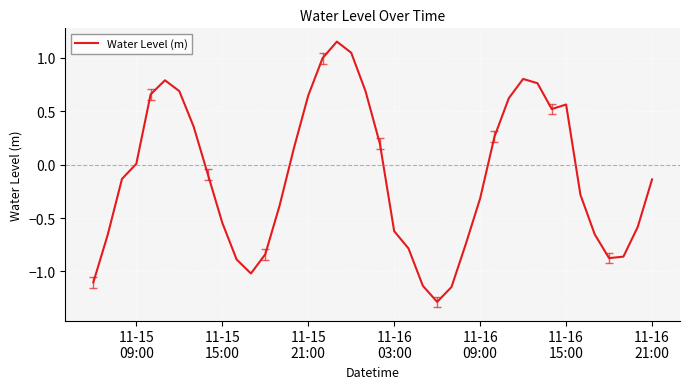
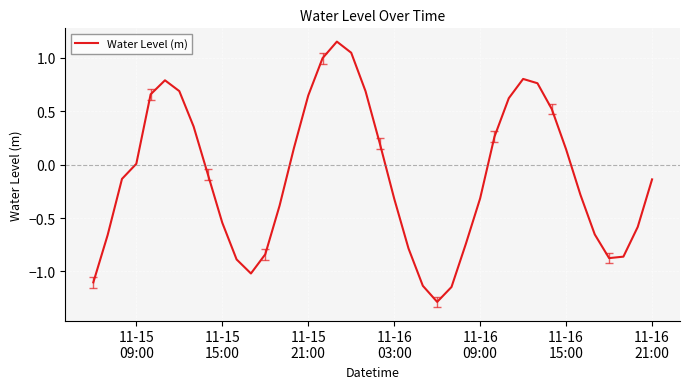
  {
    "Water Level (m)": {
      "11-15 09:00": 0.01,
      "11-15 15:00": -0.54,
      "11-15 21:00": 0.65,
-     "11-16 03:00": -0.62,
+     "11-16 03:00": -0.32,
      "11-16 09:00": -0.32,
-     "11-16 15:00": 0.56,
+     "11-16 15:00": 0.14,
      "11-16 21:00": -0.14
    }
  }
